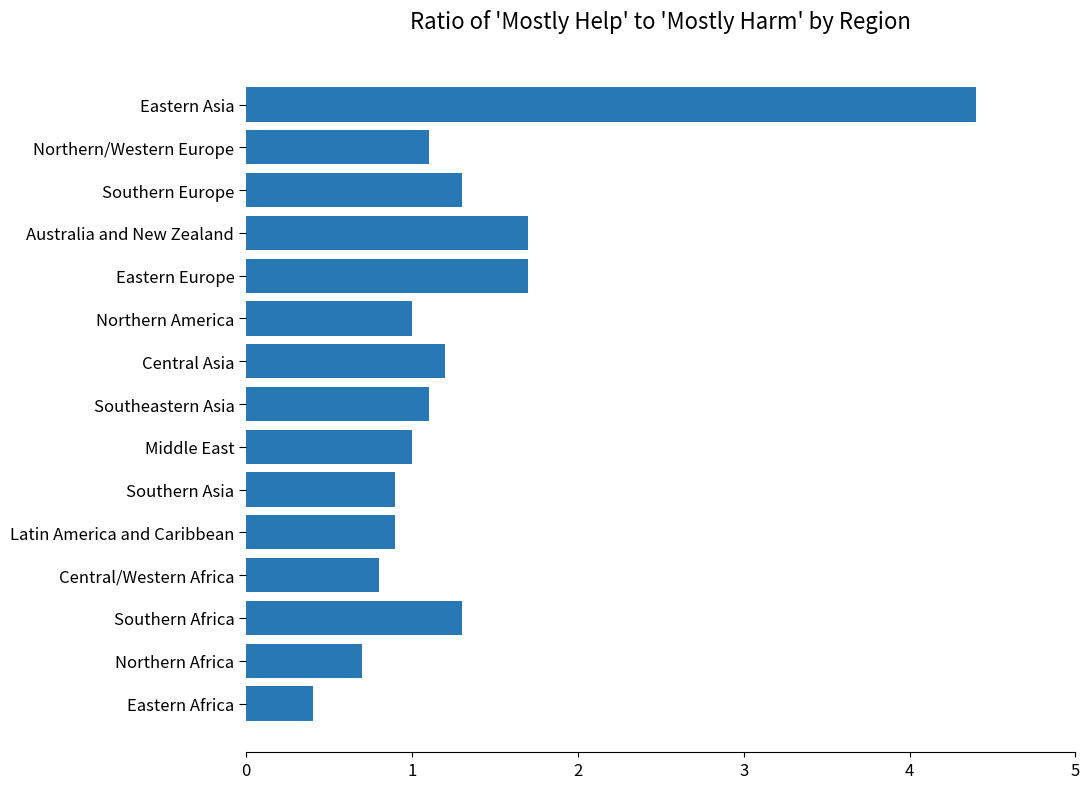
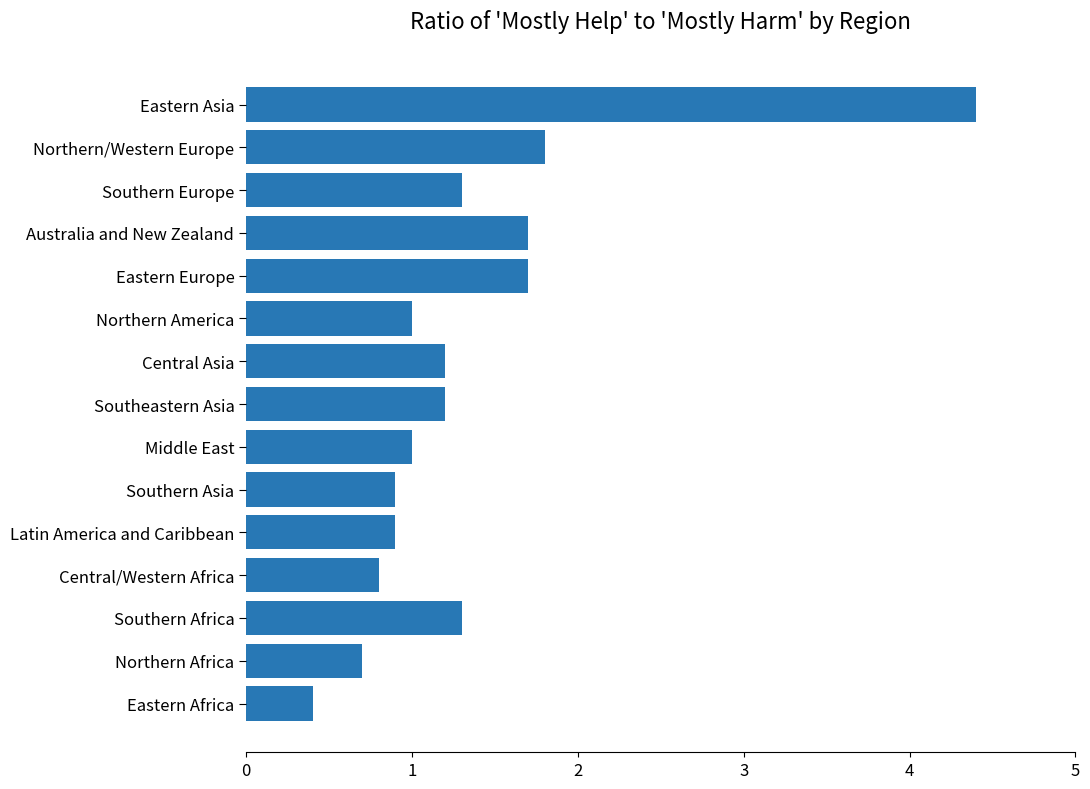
  {
    "Eastern Asia": 4.4,
-   "Northern/Western Europe": 1.1,
+   "Northern/Western Europe": 1.8,
    "Southern Europe": 1.3,
    "Australia and New Zealand": 1.7,
    "Eastern Europe": 1.7,
    "Northern America": 1.0,
    "Central Asia": 1.2,
-   "Southeastern Asia": 1.1,
+   "Southeastern Asia": 1.2,
    "Middle East": 1.0,
    "Southern Asia": 0.9,
    "Latin America and Caribbean": 0.9,
    "Central/Western Africa": 0.8,
    "Southern Africa": 1.3,
    "Northern Africa": 0.7,
    "Eastern Africa": 0.4
  }
